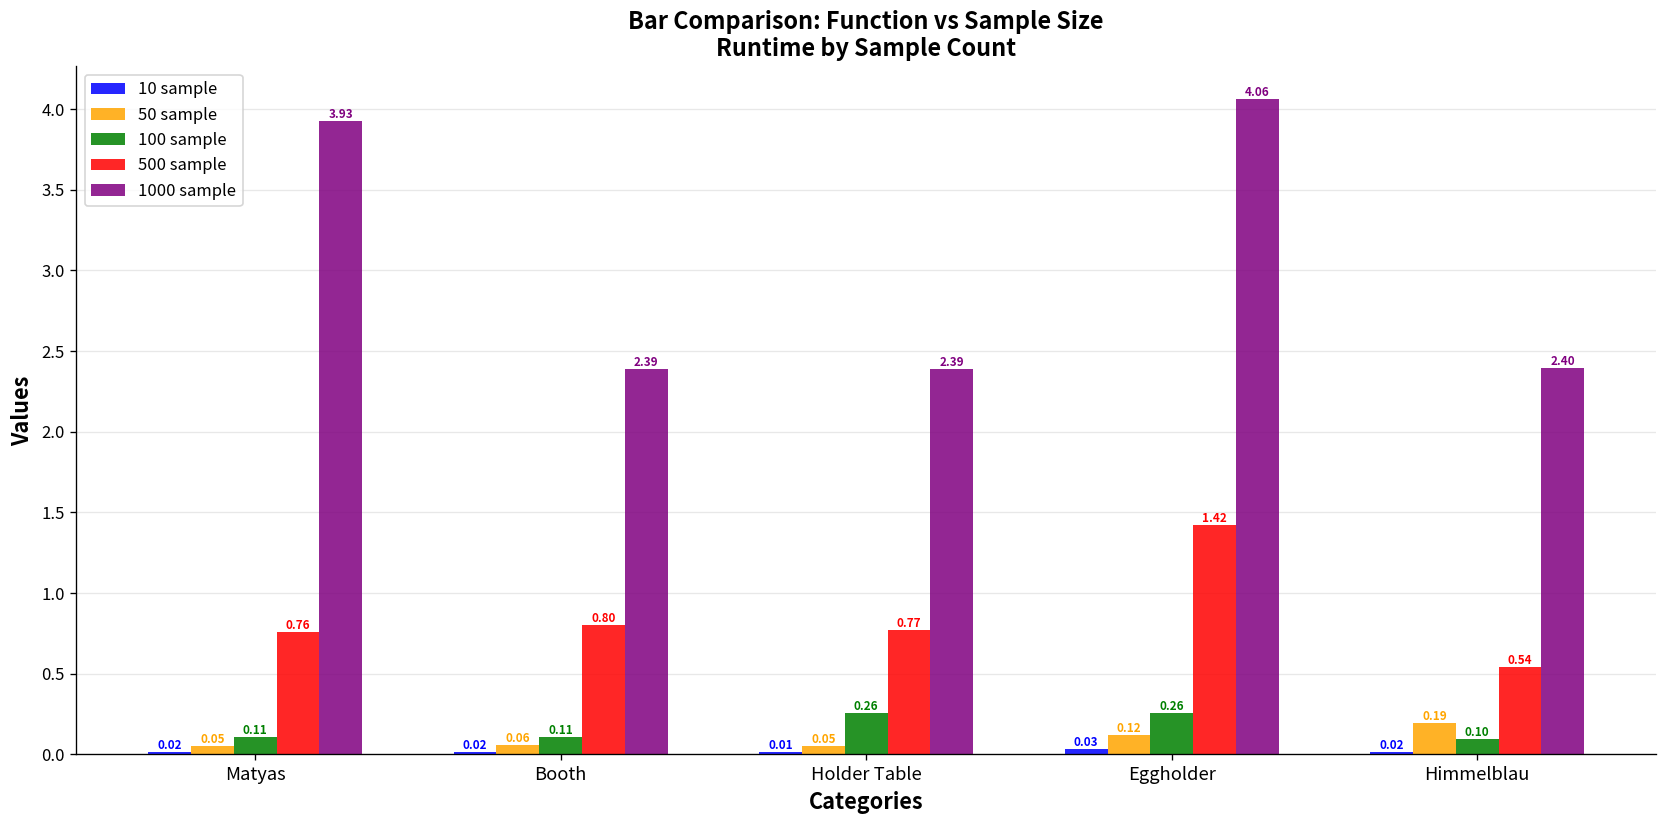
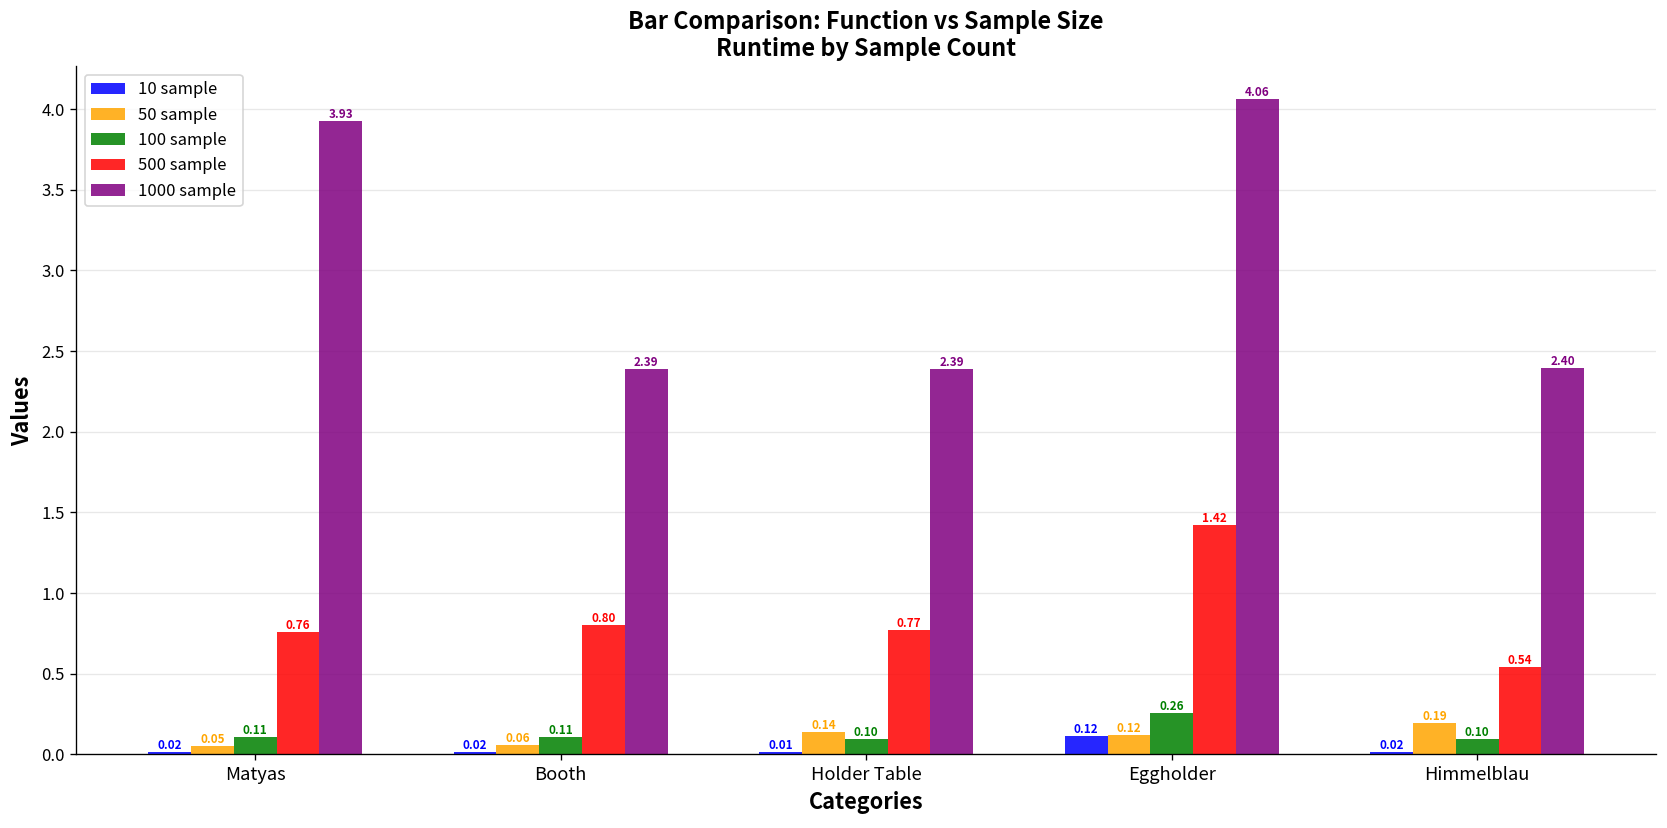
  {
    "10 sample": {
      "Matyas": 0.02,
      "Booth": 0.02,
      "Holder Table": 0.01,
-     "Eggholder": 0.03,
+     "Eggholder": 0.12,
      "Himmelblau": 0.02
    },
    "50 sample": {
      "Matyas": 0.05,
      "Booth": 0.06,
-     "Holder Table": 0.05,
+     "Holder Table": 0.14,
      "Eggholder": 0.12,
      "Himmelblau": 0.19
    },
    "100 sample": {
      "Matyas": 0.11,
      "Booth": 0.11,
-     "Holder Table": 0.26,
+     "Holder Table": 0.10,
      "Eggholder": 0.26,
      "Himmelblau": 0.10
    },
    "500 sample": {
      "Matyas": 0.76,
      "Booth": 0.80,
      "Holder Table": 0.77,
      "Eggholder": 1.42,
      "Himmelblau": 0.54
    },
    "1000 sample": {
      "Matyas": 3.93,
      "Booth": 2.39,
      "Holder Table": 2.39,
      "Eggholder": 4.06,
      "Himmelblau": 2.40
    }
  }
